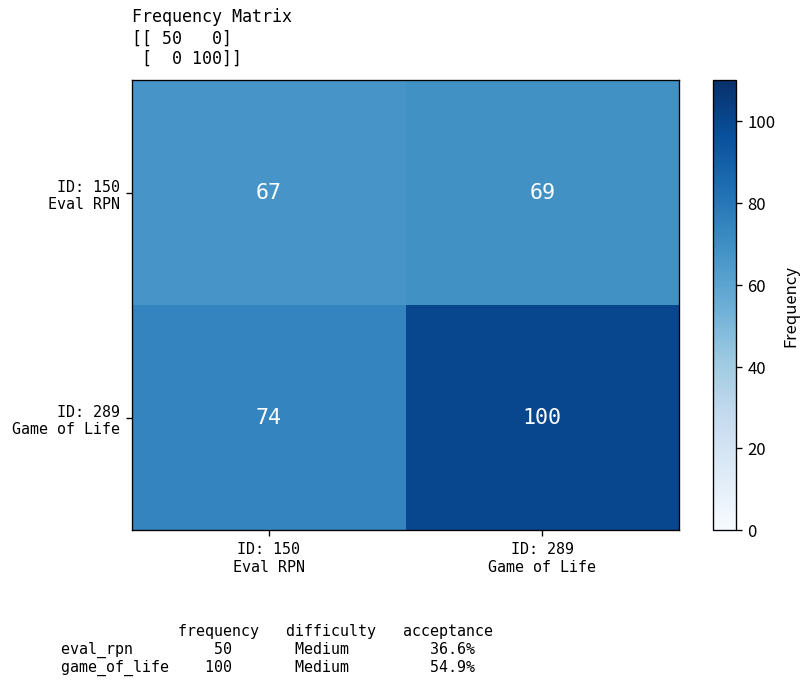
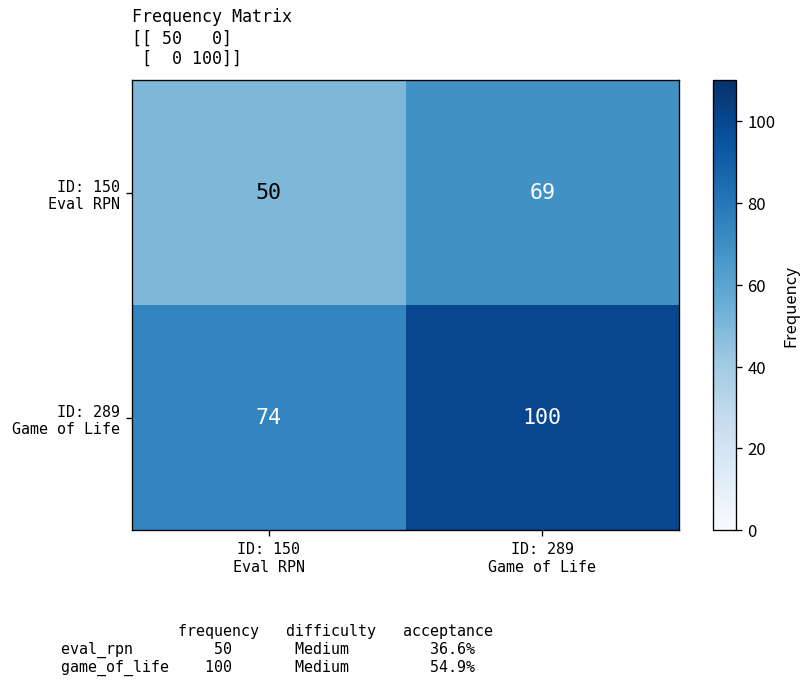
  {
    "ID: 150 Eval RPN": {
-     "ID: 150 Eval RPN": 67,
+     "ID: 150 Eval RPN": 50,
      "ID: 289 Game of Life": 69
    },
    "ID: 289 Game of Life": {
      "ID: 150 Eval RPN": 74,
      "ID: 289 Game of Life": 100
    }
  }
